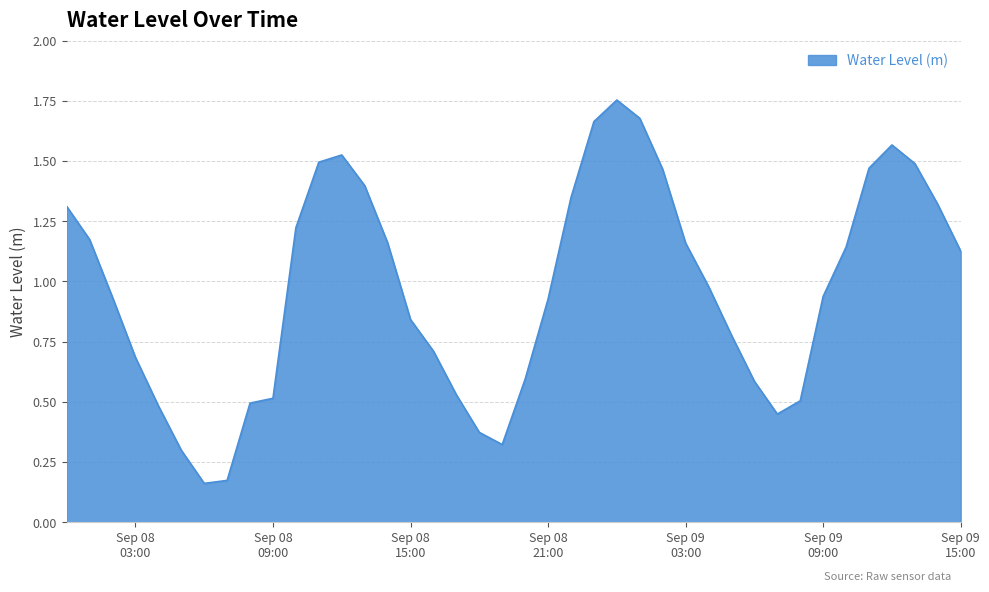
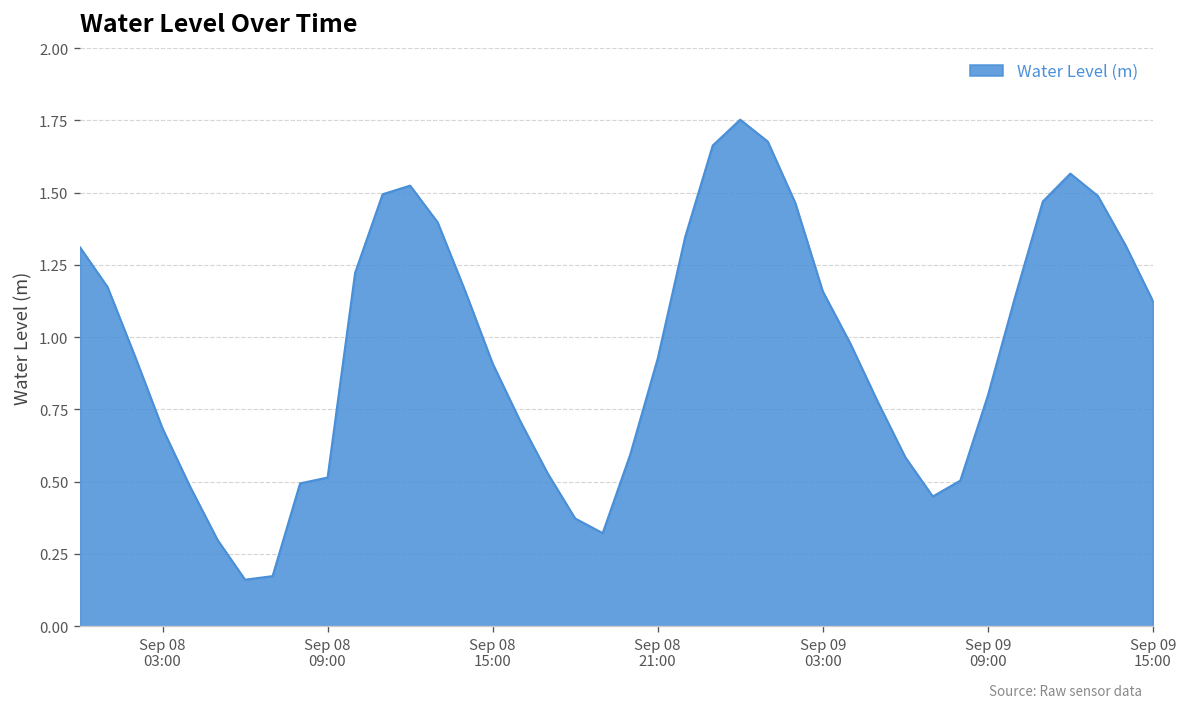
  {
    "Sep 08 03:00": 0.68,
    "Sep 08 09:00": 0.51,
-   "Sep 08 15:00": 0.84,
+   "Sep 08 15:00": 0.91,
    "Sep 08 21:00": 0.93,
    "Sep 09 03:00": 1.16,
-   "Sep 09 09:00": 0.94,
+   "Sep 09 09:00": 0.80,
    "Sep 09 15:00": 1.13
  }
